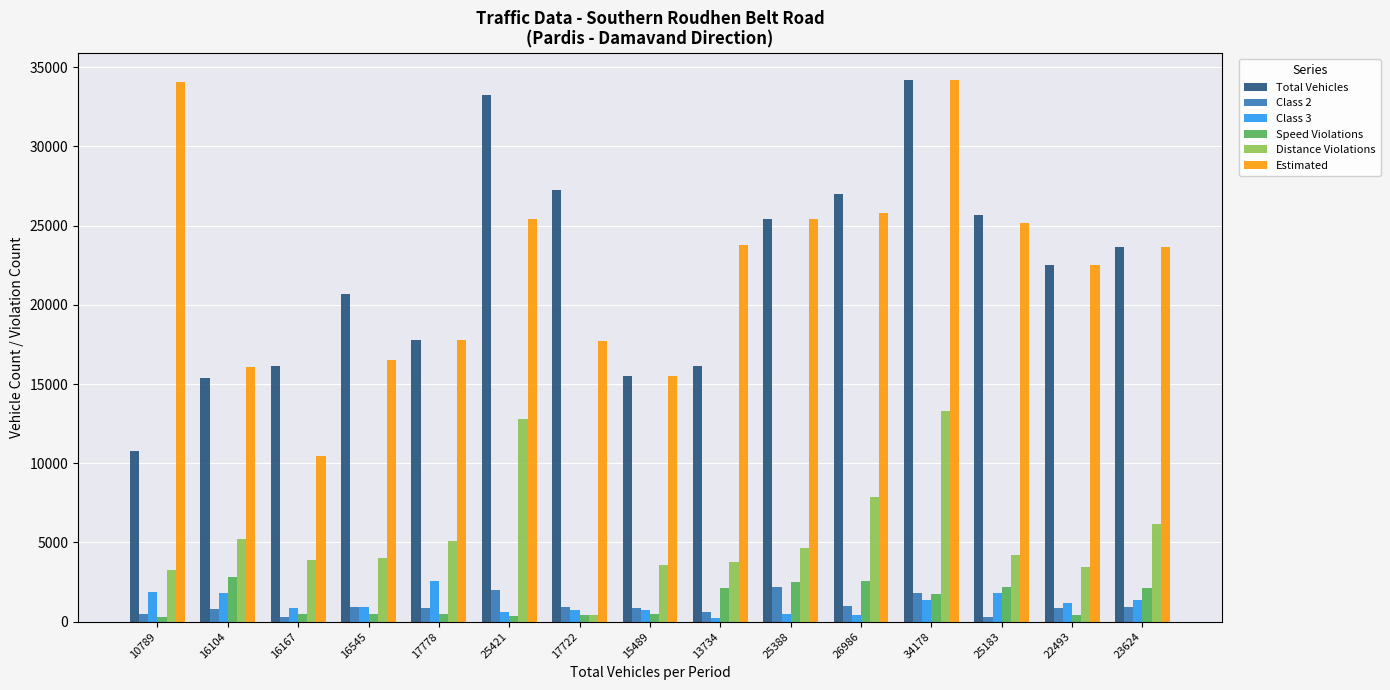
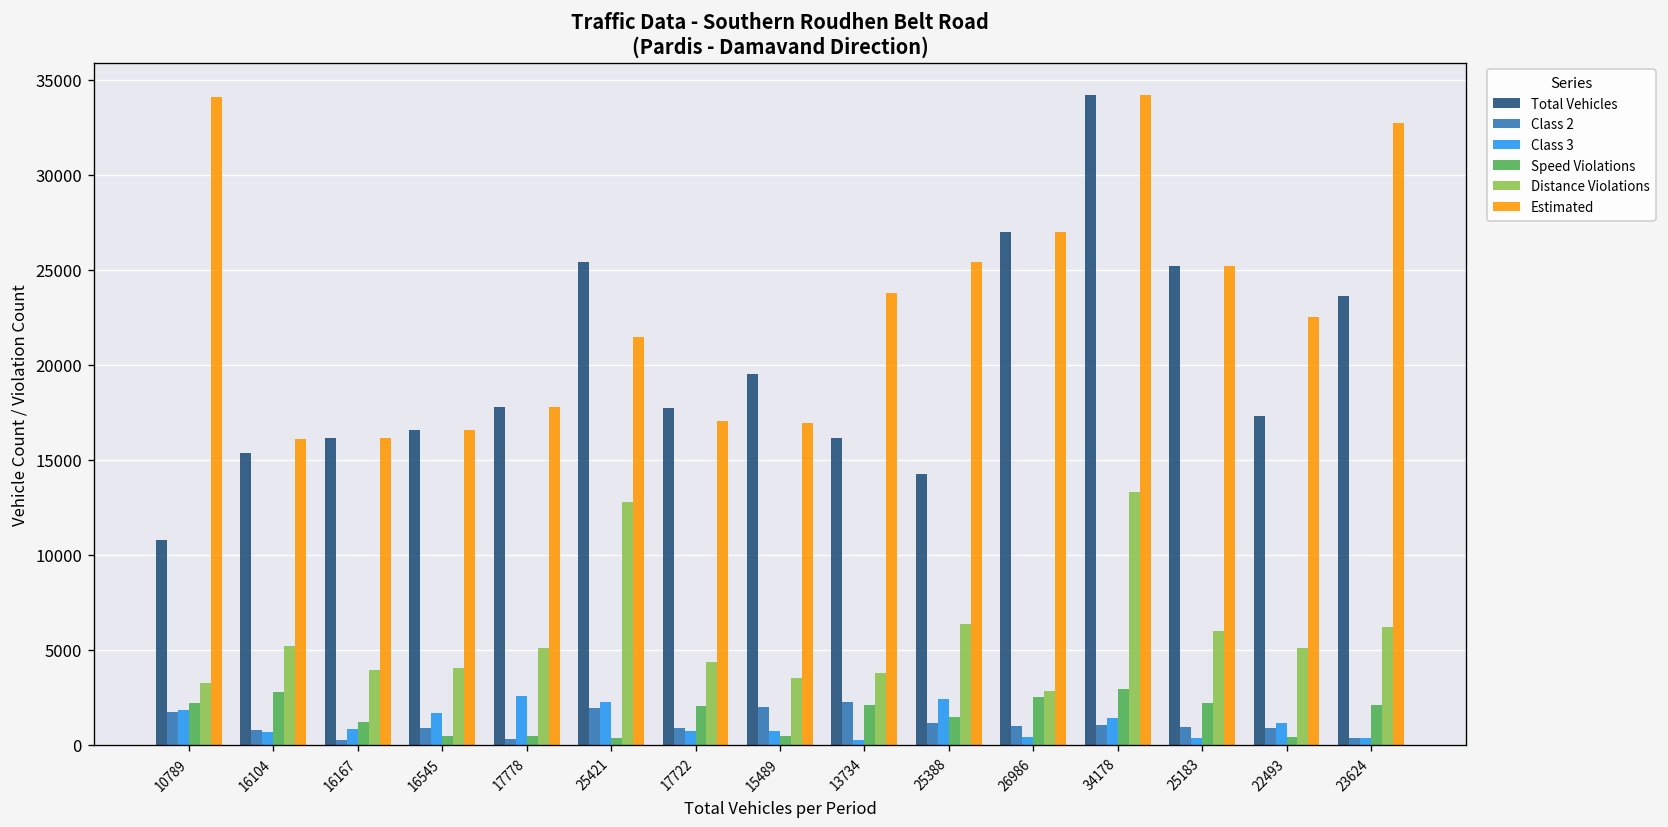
  {
    "Total Vehicles": {
      "10789": 10800,
      "16104": 15400,
      "16167": 16200,
-     "16545": 20700,
+     "16545": 16500,
      "17778": 17800,
-     "25421": 33300,
-     "17722": 27200,
-     "15489": 15500,
+     "25421": 25400,
+     "17722": 17700,
+     "15489": 19500,
      "13734": 16200,
-     "25388": 25400,
+     "25388": 14300,
      "26986": 27000,
      "34178": 34200,
-     "25183": 25700,
-     "22493": 22500,
+     "25183": 25200,
+     "22493": 17300,
      "23624": 23600
    },
    "Class 2": {
-     "10789": 500,
+     "10789": 1700,
      "16104": 800,
      "16167": 300,
      "16545": 900,
-     "17778": 900,
+     "17778": 300,
      "25421": 2000,
      "17722": 900,
-     "15489": 800,
-     "13734": 600,
-     "25388": 2200,
+     "15489": 2000,
+     "13734": 2300,
+     "25388": 1200,
      "26986": 1000,
-     "34178": 1800,
-     "25183": 300,
+     "34178": 1000,
+     "25183": 900,
      "22493": 900,
-     "23624": 900
+     "23624": 400
    },
    "Class 3": {
      "10789": 1900,
-     "16104": 1800,
+     "16104": 700,
      "16167": 900,
-     "16545": 900,
+     "16545": 1700,
      "17778": 2600,
-     "25421": 600,
+     "25421": 2300,
      "17722": 700,
      "15489": 700,
      "13734": 200,
-     "25388": 500,
+     "25388": 2400,
      "26986": 400,
      "34178": 1400,
-     "25183": 1800,
+     "25183": 400,
      "22493": 1200,
-     "23624": 1300
+     "23624": 300
    },
    "Speed Violations": {
-     "10789": 300,
+     "10789": 2200,
      "16104": 2800,
-     "16167": 500,
+     "16167": 1200,
      "16545": 500,
      "17778": 500,
      "25421": 300,
-     "17722": 400,
+     "17722": 2000,
      "15489": 500,
      "13734": 2100,
-     "25388": 2500,
+     "25388": 1500,
      "26986": 2500,
-     "34178": 1800,
+     "34178": 2900,
      "25183": 2200,
      "22493": 400,
      "23624": 2100
    },
    "Distance Violations": {
      "10789": 3300,
      "16104": 5200,
      "16167": 3900,
      "16545": 4000,
      "17778": 5100,
      "25421": 12800,
-     "17722": 400,
+     "17722": 4300,
      "15489": 3500,
      "13734": 3800,
-     "25388": 4700,
-     "26986": 7900,
+     "25388": 6400,
+     "26986": 2800,
      "34178": 13300,
-     "25183": 4200,
-     "22493": 3500,
+     "25183": 6000,
+     "22493": 5100,
      "23624": 6200
    },
    "Estimated": {
      "10789": 34100,
      "16104": 16100,
-     "16167": 10400,
+     "16167": 16200,
      "16545": 16500,
      "17778": 17800,
-     "25421": 25400,
-     "17722": 17700,
-     "15489": 15500,
+     "25421": 21400,
+     "17722": 17000,
+     "15489": 17000,
      "13734": 23800,
      "25388": 25400,
-     "26986": 25800,
+     "26986": 27000,
      "34178": 34200,
      "25183": 25200,
      "22493": 22500,
-     "23624": 23600
+     "23624": 32700
    }
  }
